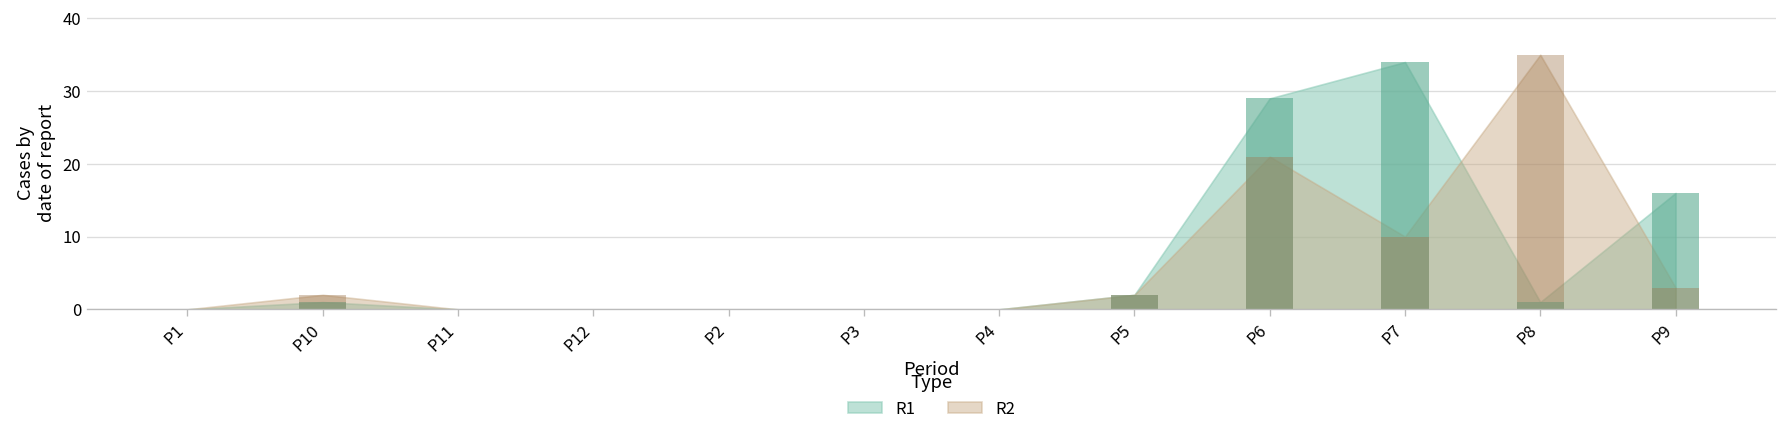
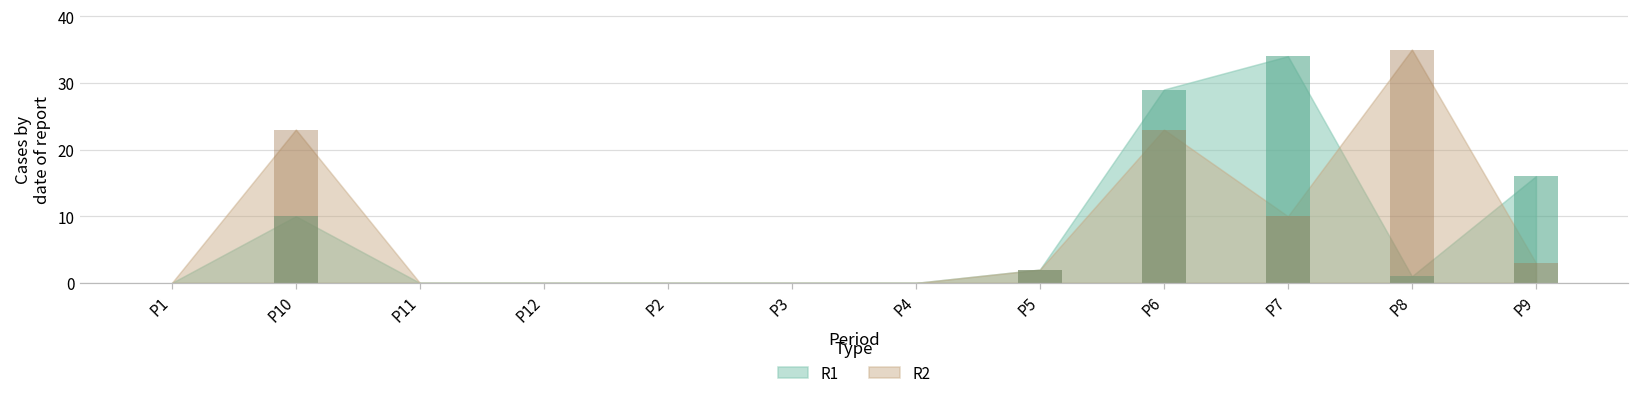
  {
    "R1": {
      "P1": 0,
-     "P10": 1,
+     "P10": 10,
      "P11": 0,
      "P12": 0,
      "P2": 0,
      "P3": 0,
      "P4": 0,
      "P5": 2,
      "P6": 29,
      "P7": 34,
      "P8": 1,
      "P9": 16
    },
    "R2": {
      "P1": 0,
-     "P10": 2,
+     "P10": 23,
      "P11": 0,
      "P12": 0,
      "P2": 0,
      "P3": 0,
      "P4": 0,
      "P5": 2,
-     "P6": 21,
+     "P6": 23,
      "P7": 10,
      "P8": 35,
      "P9": 3
    }
  }
